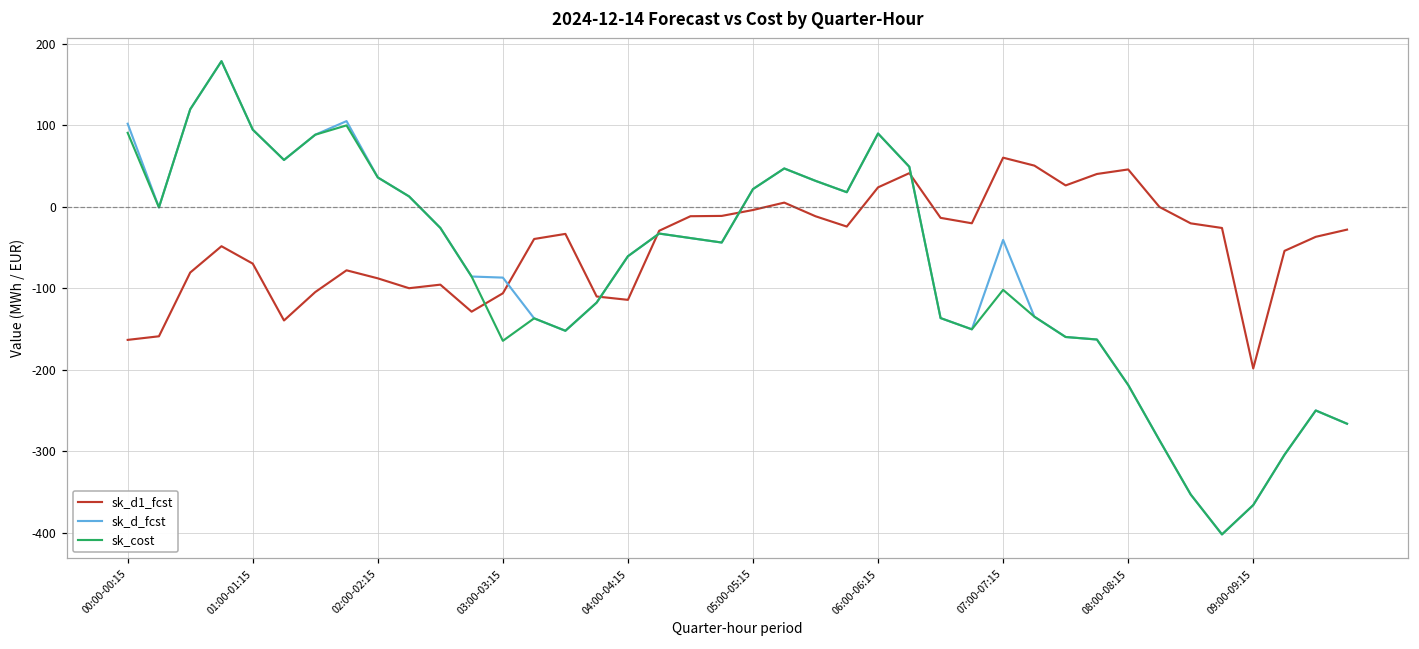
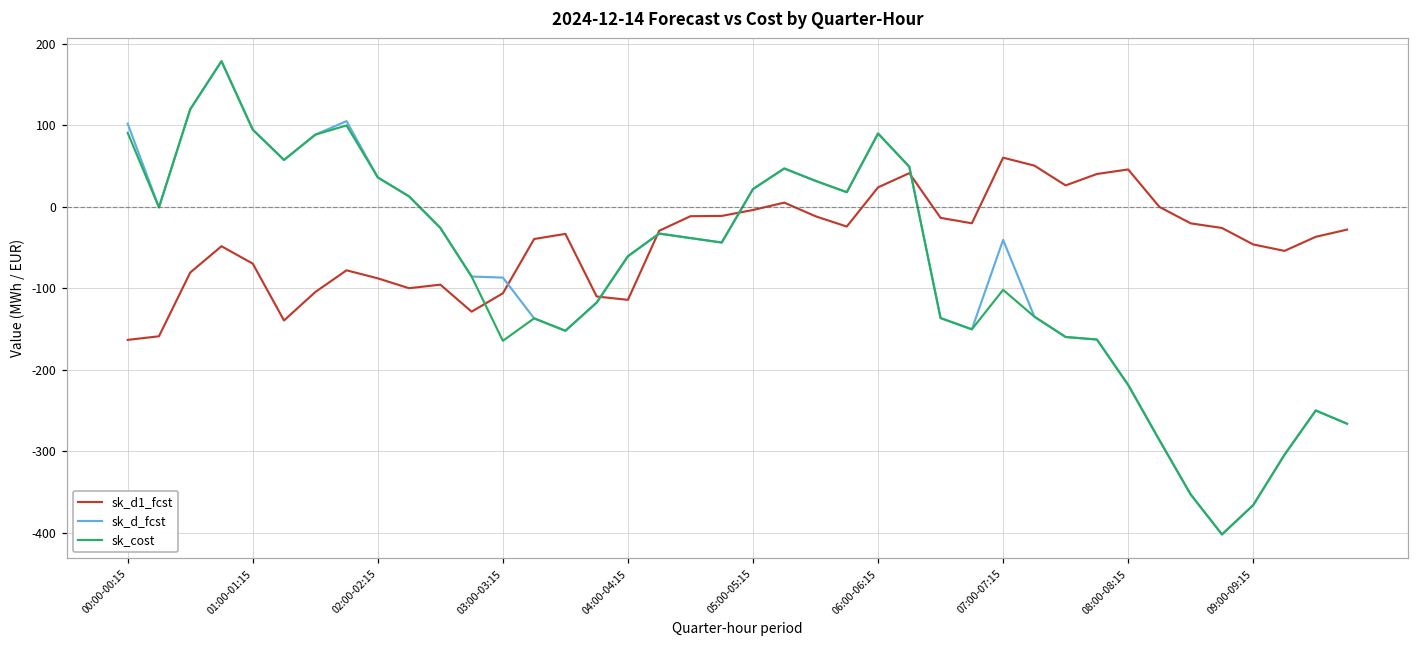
  {
    "sk_d1_fcst": {
      "00:00-00:15": -160,
      "01:00-01:15": -70,
      "02:00-02:15": -90,
      "03:00-03:15": -110,
      "04:00-04:15": -110,
      "05:00-05:15": 0,
      "06:00-06:15": 20,
      "07:00-07:15": 60,
      "08:00-08:15": 50,
-     "09:00-09:15": -200
+     "09:00-09:15": -50
    },
    "sk_d_fcst": {
      "00:00-00:15": 100,
      "03:00-03:15": -90,
      "07:00-07:15": -40
    },
    "sk_cost": {
      "00:00-00:15": 90,
      "03:00-03:15": -160,
      "07:00-07:15": -100
    }
  }
